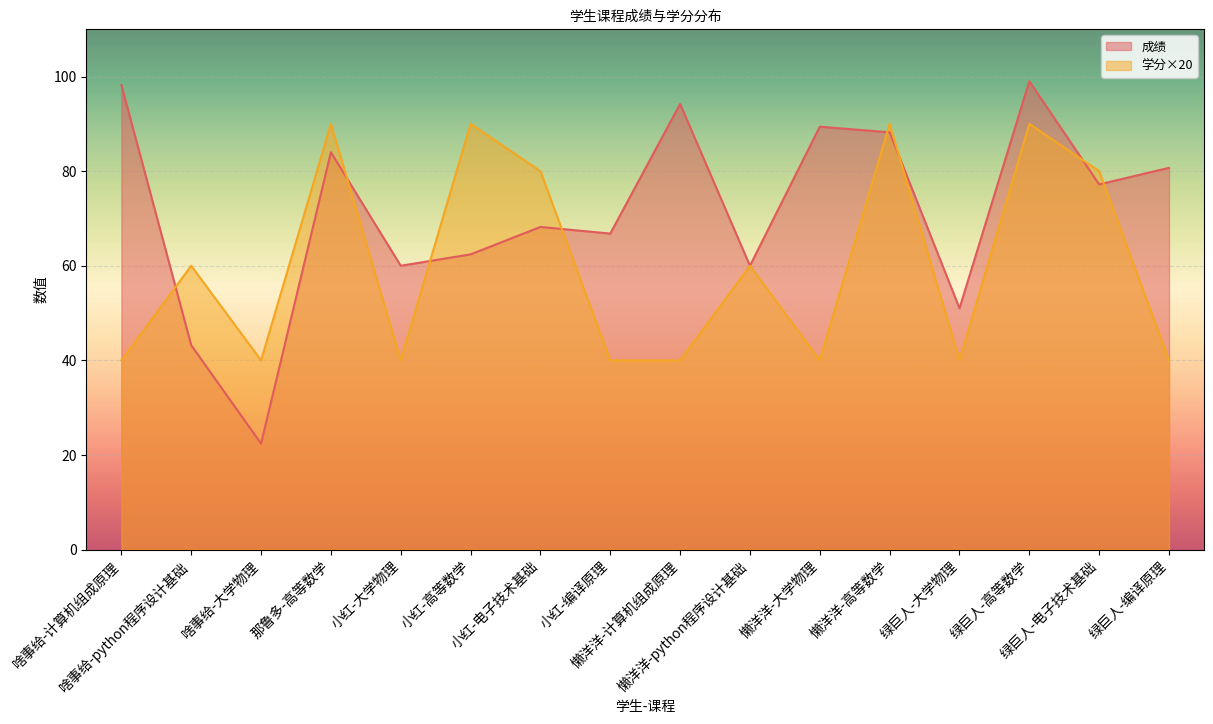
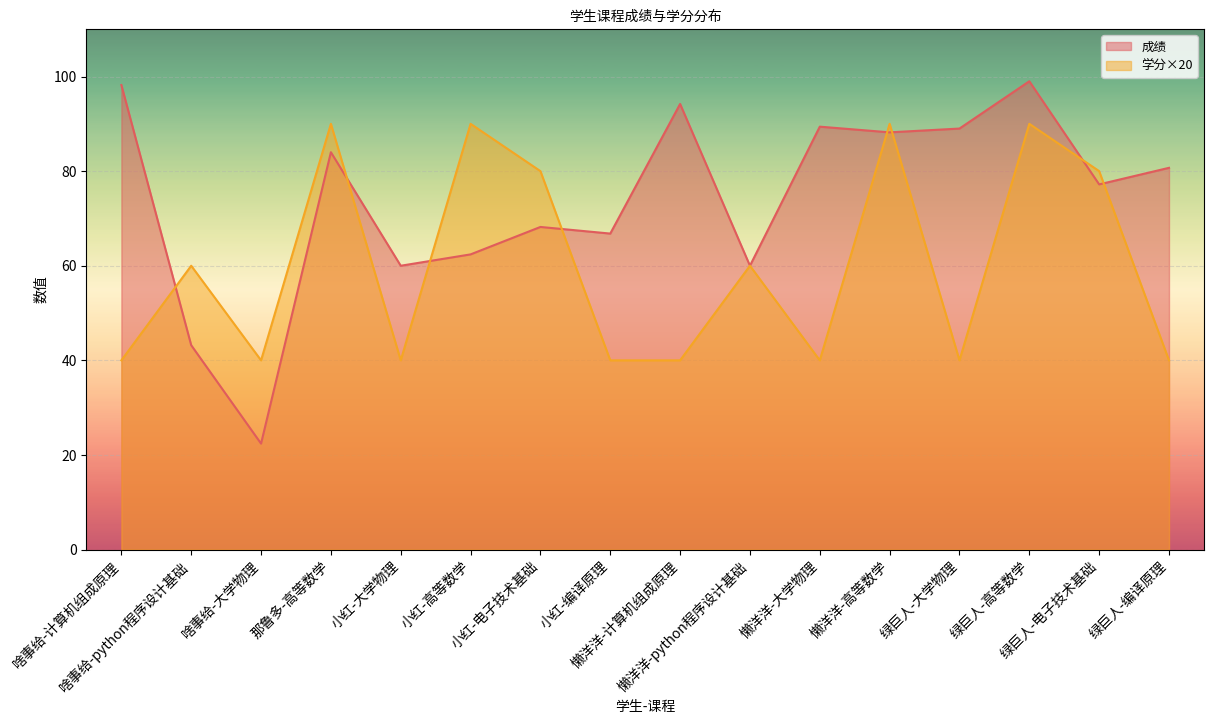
  {
    "成绩": {
      "啥事给-计算机组成原理": 98,
      "啥事给-python程序设计基础": 43,
      "啥事给-大学物理": 22,
      "那鲁多-高等数学": 84,
      "小红-大学物理": 60,
      "小红-高等数学": 62,
      "小红-电子技术基础": 68,
      "小红-编译原理": 67,
      "懒洋洋-计算机组成原理": 94,
      "懒洋洋-大学物理": 89,
      "懒洋洋-高等数学": 88,
-     "绿巨人-大学物理": 51,
+     "绿巨人-大学物理": 89,
      "绿巨人-高等数学": 99,
      "绿巨人-电子技术基础": 77,
      "绿巨人-编译原理": 81
    },
    "学分×20": {
      "啥事给-计算机组成原理": 40,
      "啥事给-python程序设计基础": 60,
      "啥事给-大学物理": 40,
      "那鲁多-高等数学": 90,
      "小红-大学物理": 40,
      "小红-高等数学": 90,
      "小红-电子技术基础": 80,
      "小红-编译原理": 40,
      "懒洋洋-计算机组成原理": 40,
      "懒洋洋-大学物理": 40,
      "懒洋洋-高等数学": 90,
      "绿巨人-大学物理": 40,
      "绿巨人-高等数学": 90,
      "绿巨人-电子技术基础": 80,
      "绿巨人-编译原理": 40
    }
  }
